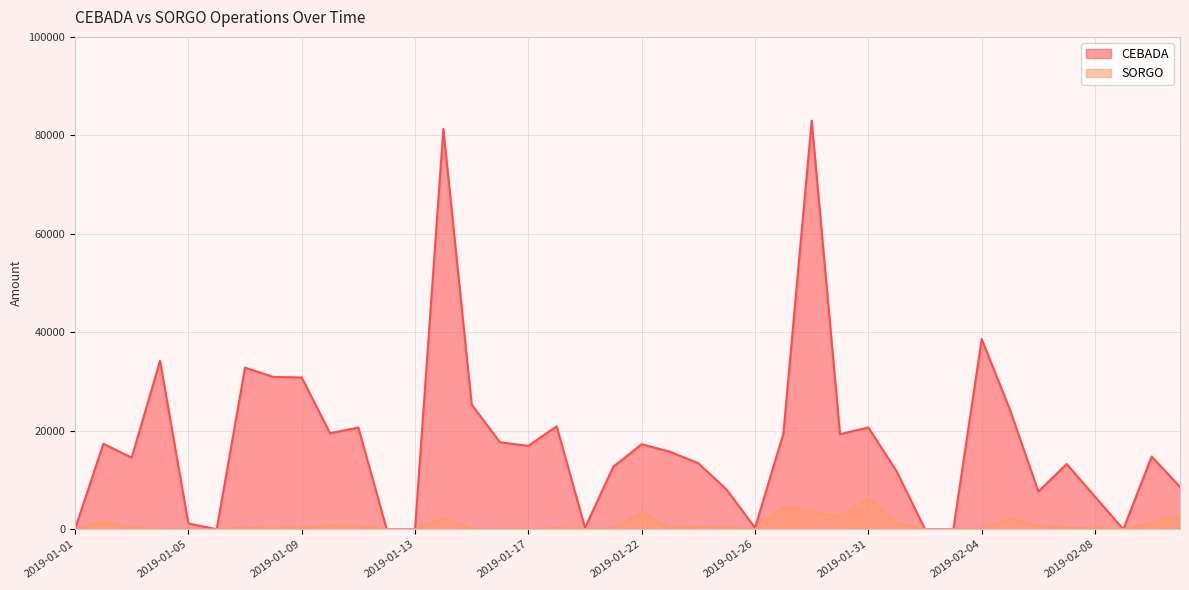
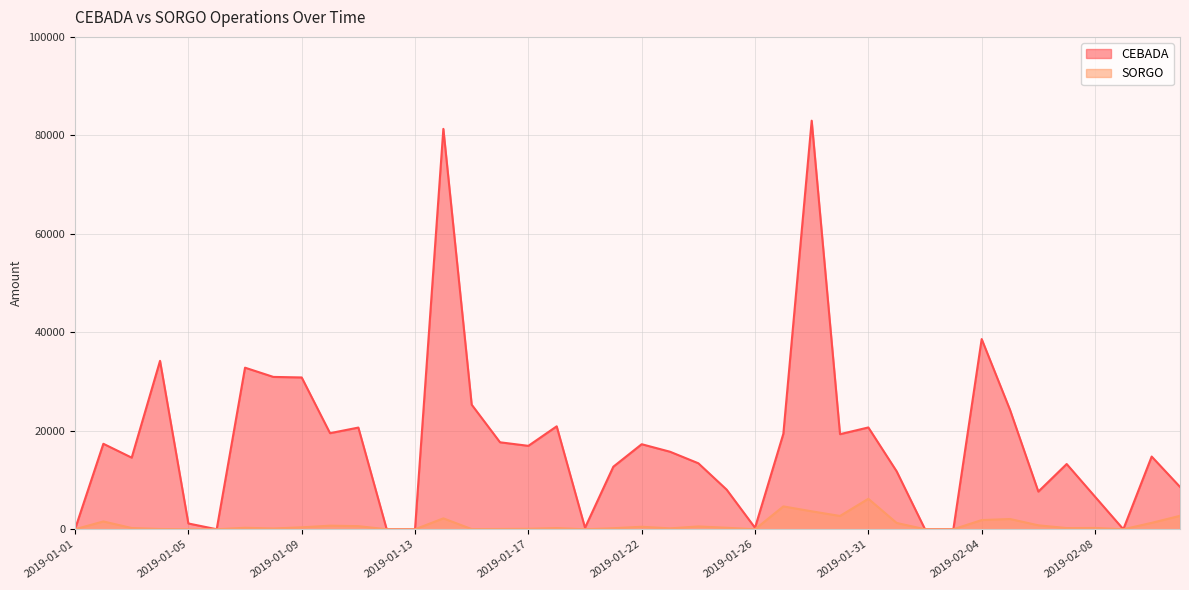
  {
    "CEBADA": {
      "2019-01-05": 1000,
      "2019-01-09": 31000,
      "2019-01-17": 17000,
      "2019-01-22": 17000,
      "2019-01-31": 21000,
      "2019-02-04": 39000,
      "2019-02-08": 7000
    },
    "SORGO": {
      "2019-01-05": 0,
      "2019-01-09": 0,
      "2019-01-17": 0,
-     "2019-01-22": 3000,
+     "2019-01-22": 1000,
      "2019-01-31": 6000,
-     "2019-02-04": 0,
+     "2019-02-04": 2000,
      "2019-02-08": 0
    }
  }
